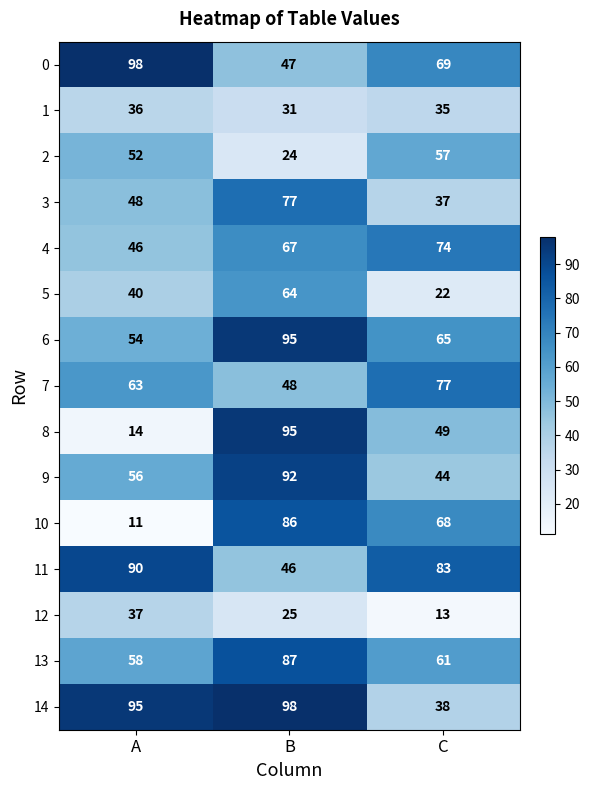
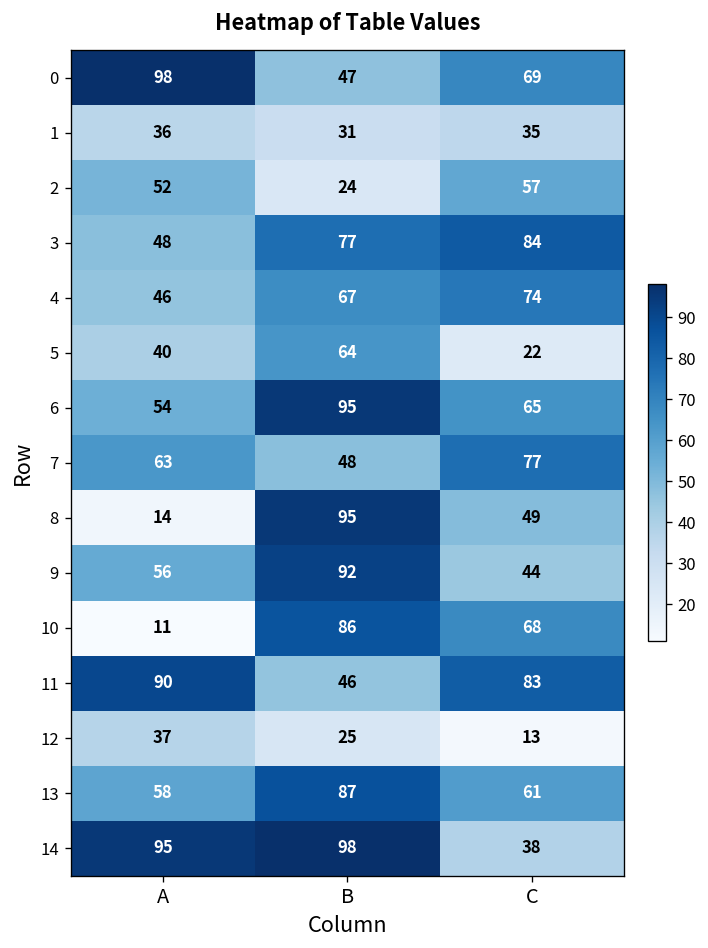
  {
    "0": {
      "A": 98,
      "B": 47,
      "C": 69
    },
    "1": {
      "A": 36,
      "B": 31,
      "C": 35
    },
    "2": {
      "A": 52,
      "B": 24,
      "C": 57
    },
    "3": {
      "A": 48,
      "B": 77,
-     "C": 37
+     "C": 84
    },
    "4": {
      "A": 46,
      "B": 67,
      "C": 74
    },
    "5": {
      "A": 40,
      "B": 64,
      "C": 22
    },
    "6": {
      "A": 54,
      "B": 95,
      "C": 65
    },
    "7": {
      "A": 63,
      "B": 48,
      "C": 77
    },
    "8": {
      "A": 14,
      "B": 95,
      "C": 49
    },
    "9": {
      "A": 56,
      "B": 92,
      "C": 44
    },
    "10": {
      "A": 11,
      "B": 86,
      "C": 68
    },
    "11": {
      "A": 90,
      "B": 46,
      "C": 83
    },
    "12": {
      "A": 37,
      "B": 25,
      "C": 13
    },
    "13": {
      "A": 58,
      "B": 87,
      "C": 61
    },
    "14": {
      "A": 95,
      "B": 98,
      "C": 38
    }
  }
